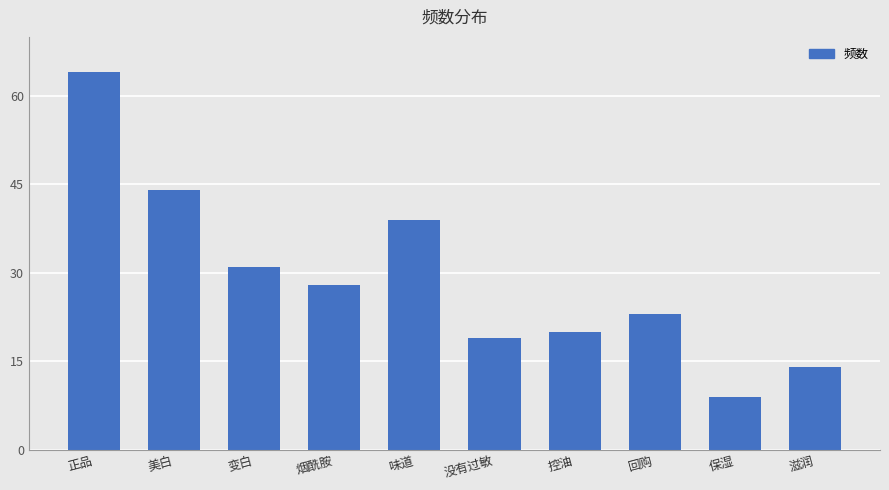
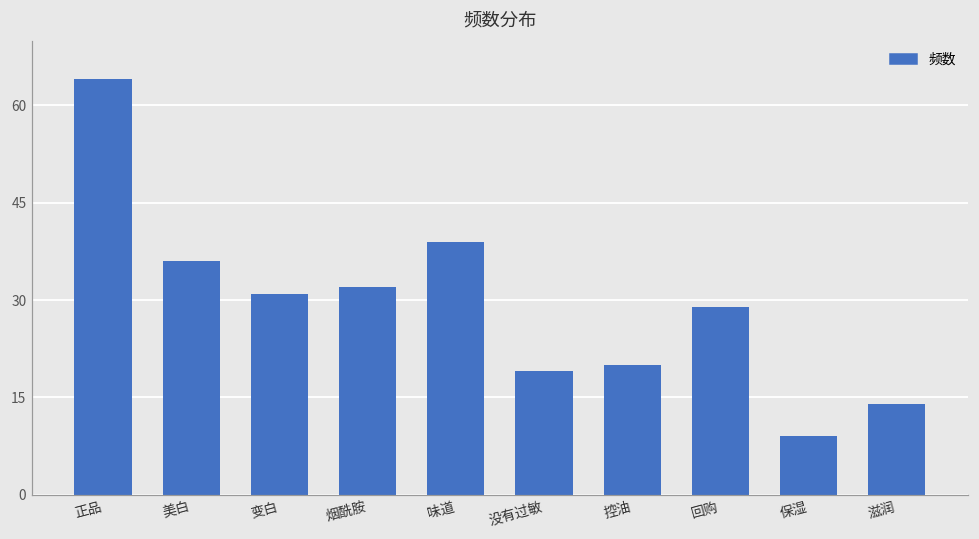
  {
    "正品": 64,
-   "美白": 44,
+   "美白": 36,
    "变白": 31,
-   "烟酰胺": 28,
+   "烟酰胺": 32,
    "味道": 39,
    "没有过敏": 19,
    "控油": 20,
-   "回购": 23,
+   "回购": 29,
    "保湿": 9,
    "滋润": 14
  }
